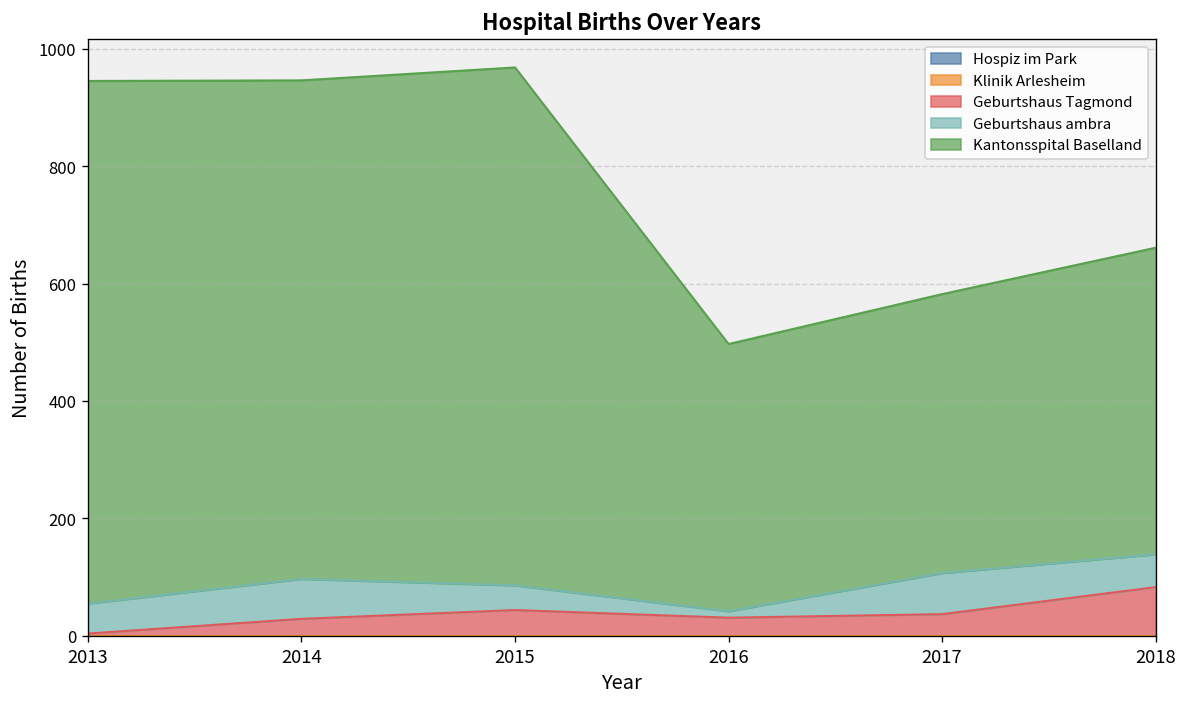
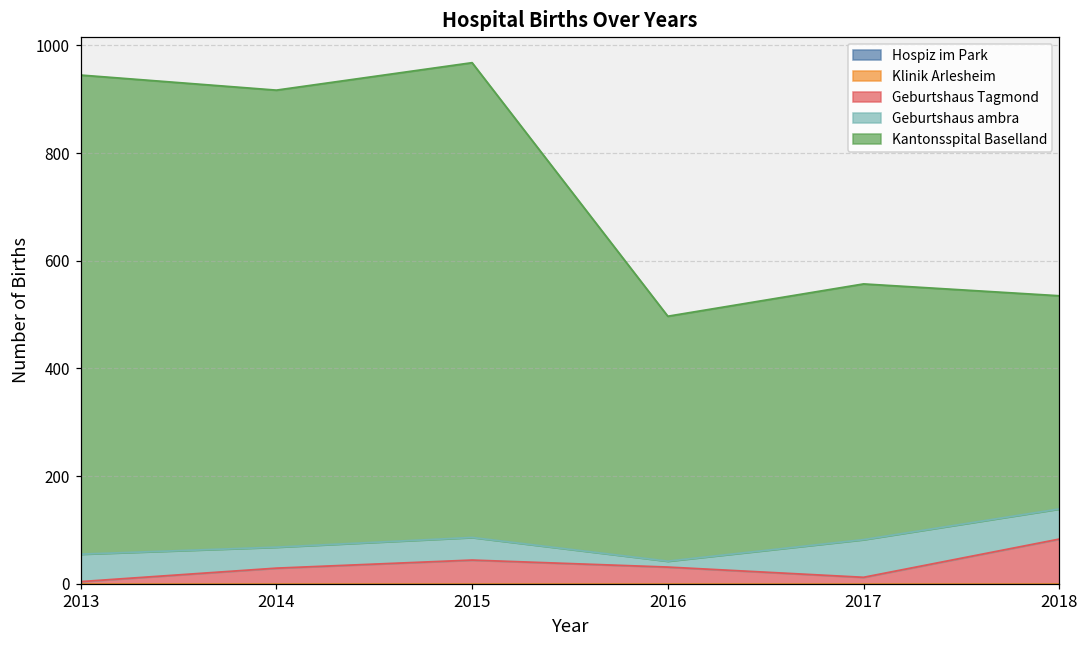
  {
    "Klinik Arlesheim": {
      "2014": 0,
      "2015": 0,
      "2016": 0,
      "2017": 0,
      "2018": 0
    },
    "Geburtshaus Tagmond": {
      "2014": 30,
      "2015": 40,
      "2016": 30,
-     "2017": 40,
+     "2017": 10,
      "2018": 80
    },
    "Geburtshaus ambra": {
      "2013": 50,
-     "2014": 70,
+     "2014": 40,
      "2015": 40,
      "2016": 10,
      "2017": 70,
      "2018": 60
    },
    "Kantonsspital Baselland": {
      "2013": 890,
      "2014": 850,
      "2015": 880,
      "2016": 460,
      "2017": 480,
-     "2018": 520
+     "2018": 400
    }
  }
